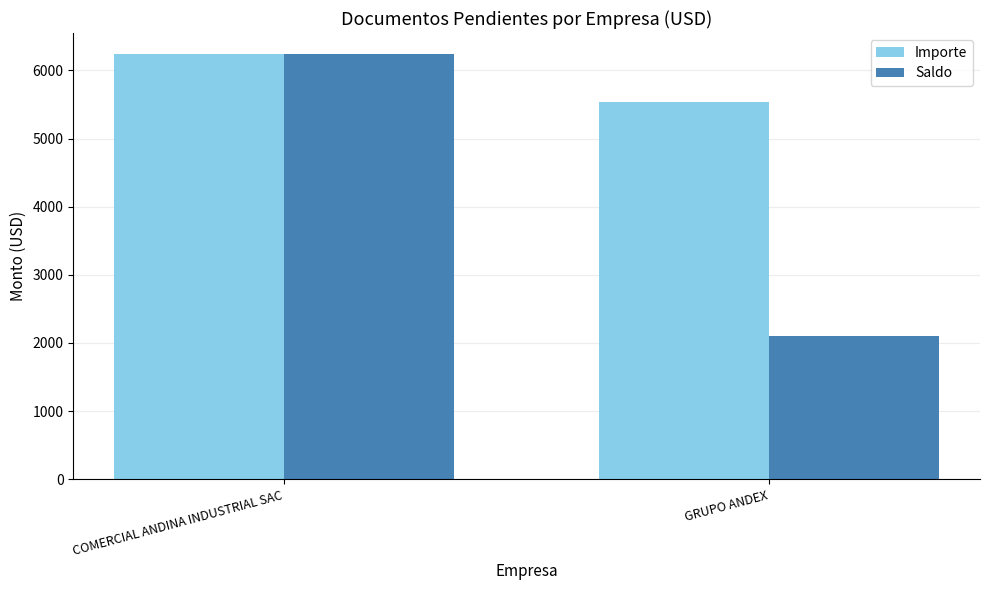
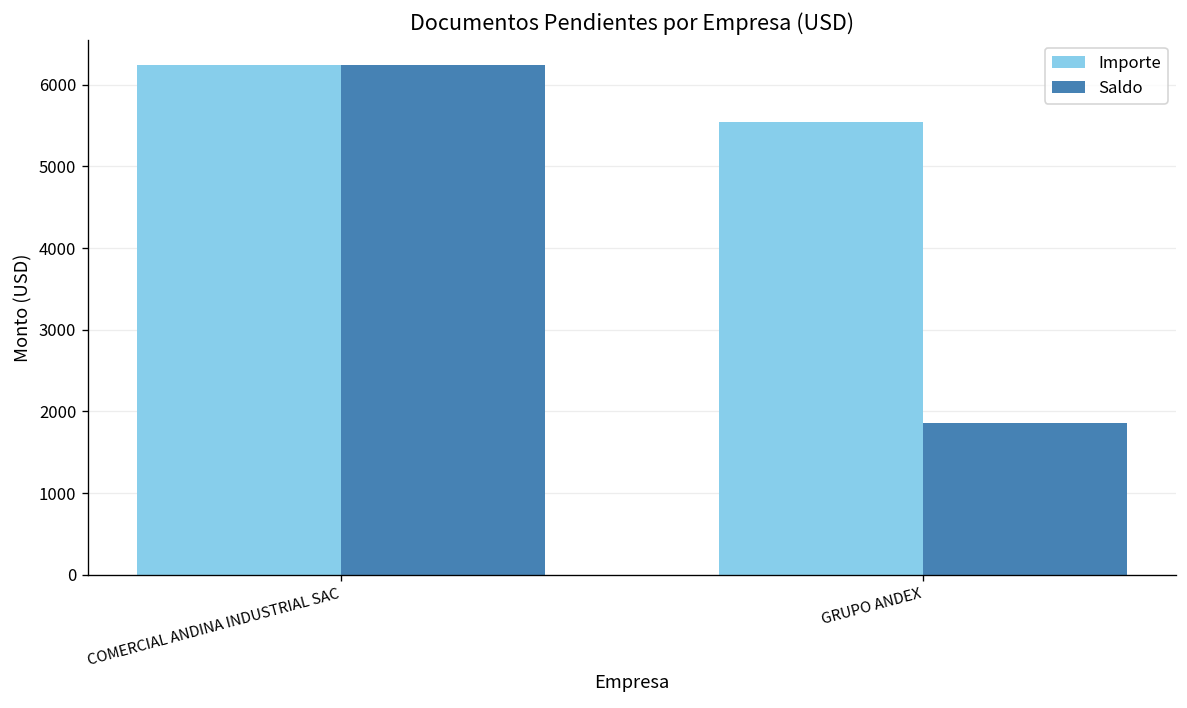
  {
    "Importe": {
      "COMERCIAL ANDINA INDUSTRIAL SAC": 6200,
      "GRUPO ANDEX": 5500
    },
    "Saldo": {
      "COMERCIAL ANDINA INDUSTRIAL SAC": 6200,
-     "GRUPO ANDEX": 2100
+     "GRUPO ANDEX": 1900
    }
  }
